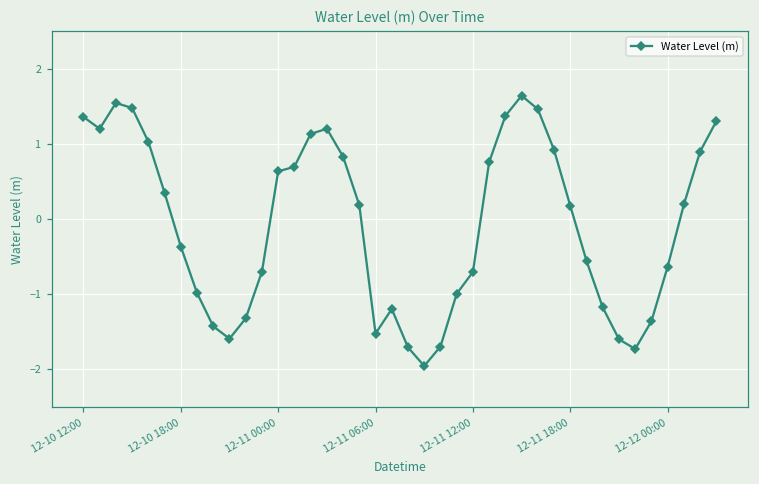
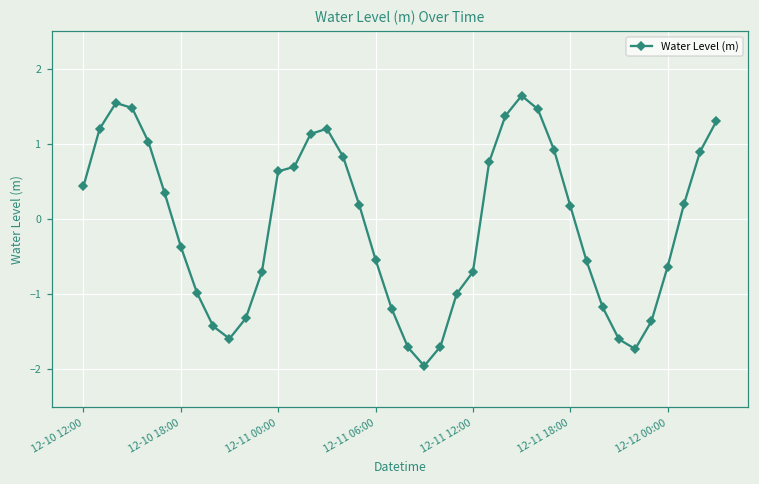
  {
-   "12-10 12:00": 1.4,
+   "12-10 12:00": 0.4,
    "12-10 18:00": -0.4,
    "12-11 00:00": 0.6,
-   "12-11 06:00": -1.5,
+   "12-11 06:00": -0.5,
    "12-11 12:00": -0.7,
    "12-11 18:00": 0.2,
    "12-12 00:00": -0.6
  }
